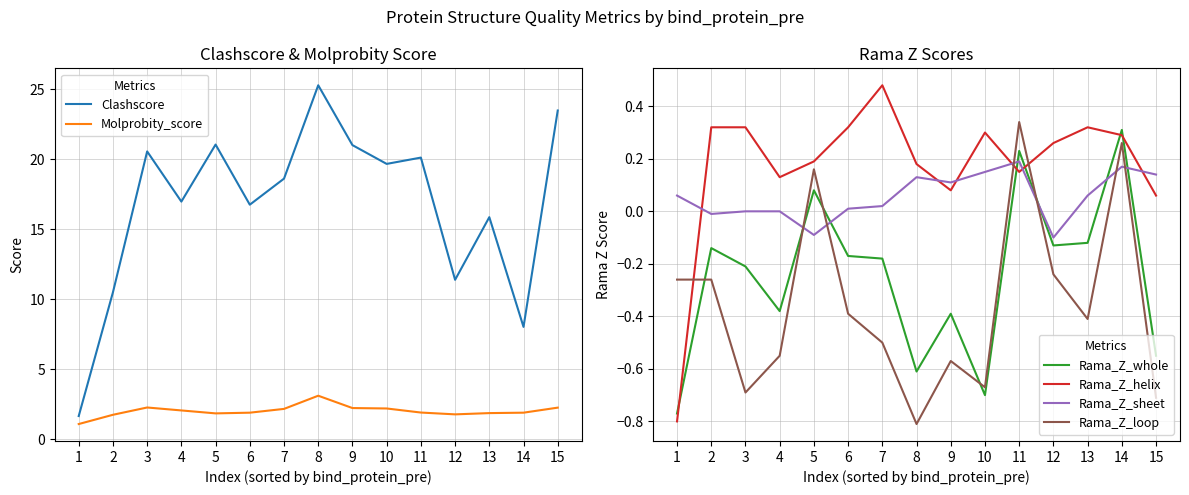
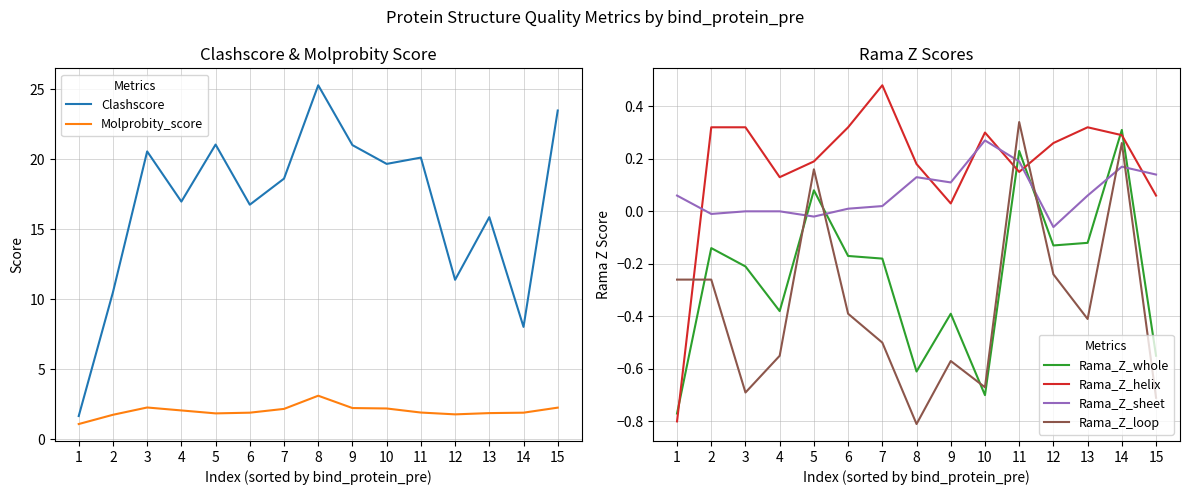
  {
    "Clashscore & Molprobity Score": {
      "Clashscore": {
        "1": 1.7,
        "2": 10.5,
        "3": 20.6,
        "4": 17.0,
        "5": 21.0,
        "6": 16.8,
        "7": 18.6,
        "8": 25.3,
        "9": 21.0,
        "10": 19.7,
        "11": 20.1,
        "12": 11.4,
        "13": 15.9,
        "14": 8.0,
        "15": 23.5
      },
      "Molprobity_score": {
        "1": 1.1,
        "2": 1.8,
        "3": 2.3,
        "4": 2.1,
        "5": 1.9,
        "6": 1.9,
        "7": 2.2,
        "8": 3.1,
        "9": 2.2,
        "10": 2.2,
        "11": 1.9,
        "12": 1.8,
        "13": 1.9,
        "14": 1.9,
        "15": 2.3
      }
    },
    "Rama Z Scores": {
      "Rama_Z_whole": {
        "1": -0.77,
        "2": -0.14,
        "3": -0.21,
        "4": -0.38,
        "5": 0.08,
        "6": -0.17,
        "7": -0.18,
        "8": -0.61,
        "9": -0.39,
        "10": -0.70,
        "11": 0.23,
        "12": -0.13,
        "13": -0.12,
        "14": 0.31
      },
      "Rama_Z_helix": {
        "1": -0.80,
        "2": 0.32,
        "3": 0.32,
        "4": 0.13,
        "5": 0.19,
        "6": 0.32,
        "7": 0.48,
        "8": 0.18,
-       "9": 0.08,
+       "9": 0.03,
        "10": 0.30,
        "11": 0.15,
        "12": 0.26,
        "13": 0.32,
        "14": 0.29,
        "15": 0.06
      },
      "Rama_Z_sheet": {
        "1": 0.06,
        "2": -0.01,
        "3": 0.00,
        "4": 0.00,
-       "5": -0.09,
+       "5": -0.02,
        "6": 0.01,
        "7": 0.02,
        "8": 0.13,
        "9": 0.11,
-       "10": 0.15,
+       "10": 0.27,
        "11": 0.19,
-       "12": -0.10,
+       "12": -0.06,
        "13": 0.06,
        "14": 0.17,
        "15": 0.14
      },
      "Rama_Z_loop": {
        "1": -0.26,
        "2": -0.26,
        "3": -0.69,
        "4": -0.55,
        "5": 0.16,
        "6": -0.39,
        "7": -0.50,
        "8": -0.81,
        "9": -0.57,
        "10": -0.67,
        "11": 0.34,
        "12": -0.24,
        "13": -0.41,
        "14": 0.26
      }
    }
  }
